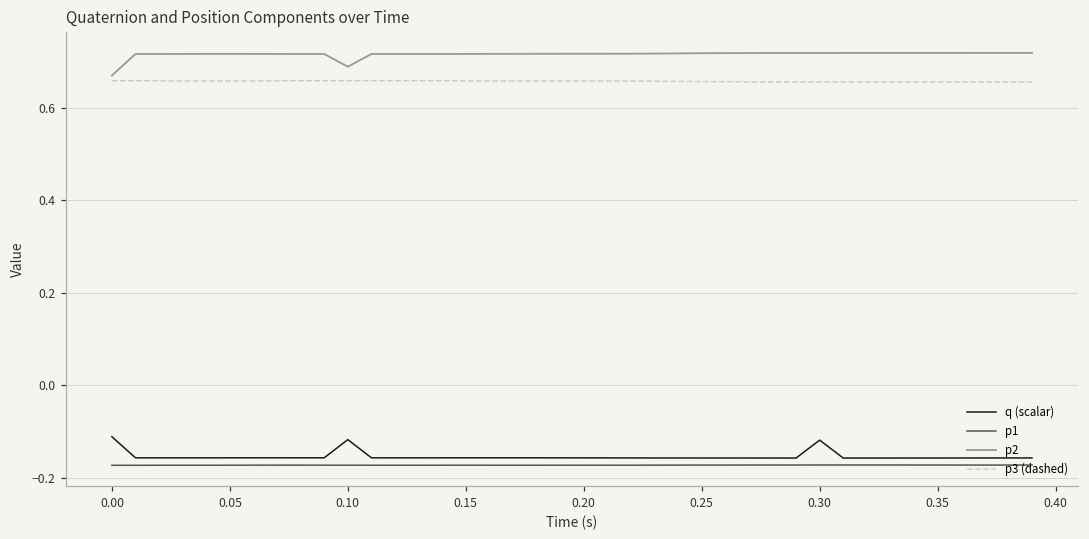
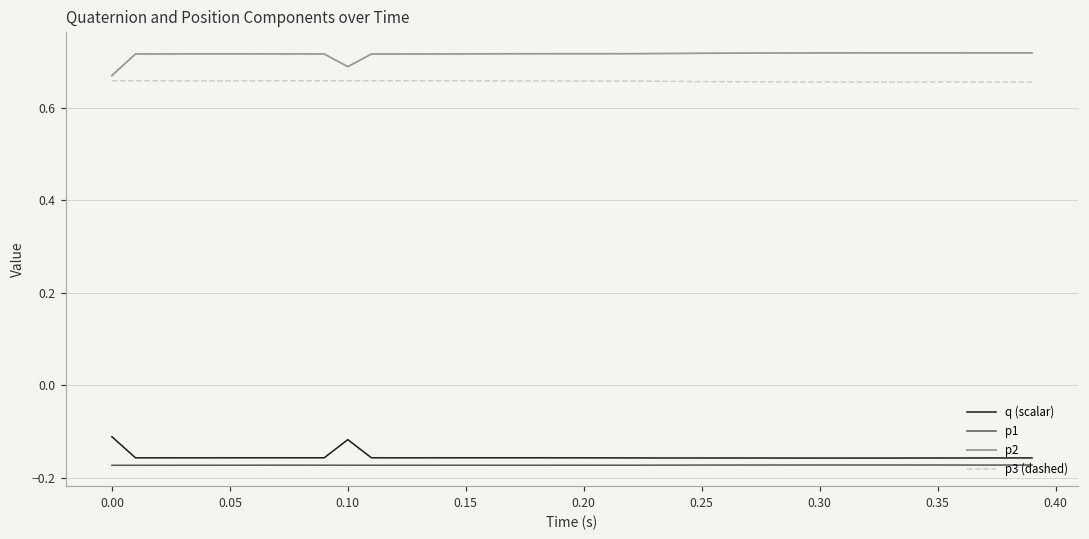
  {
    "q (scalar)": {
      "0.00": -0.11,
      "0.05": -0.16,
      "0.10": -0.12,
      "0.15": -0.16,
      "0.20": -0.16,
      "0.25": -0.16,
-     "0.30": -0.12,
+     "0.30": -0.16,
      "0.35": -0.16
    },
    "p1": {
      "0.00": -0.17,
      "0.05": -0.17,
      "0.10": -0.17,
      "0.15": -0.17,
      "0.20": -0.17,
      "0.25": -0.17,
      "0.30": -0.17,
      "0.35": -0.17
    },
    "p2": {
      "0.00": 0.67,
      "0.05": 0.72,
      "0.10": 0.69,
      "0.15": 0.72,
      "0.20": 0.72,
      "0.25": 0.72,
      "0.30": 0.72,
      "0.35": 0.72
    },
    "p3 (dashed)": {
      "0.00": 0.66,
      "0.05": 0.66,
      "0.10": 0.66,
      "0.15": 0.66,
      "0.20": 0.66,
      "0.25": 0.66,
      "0.30": 0.66,
      "0.35": 0.66
    }
  }
